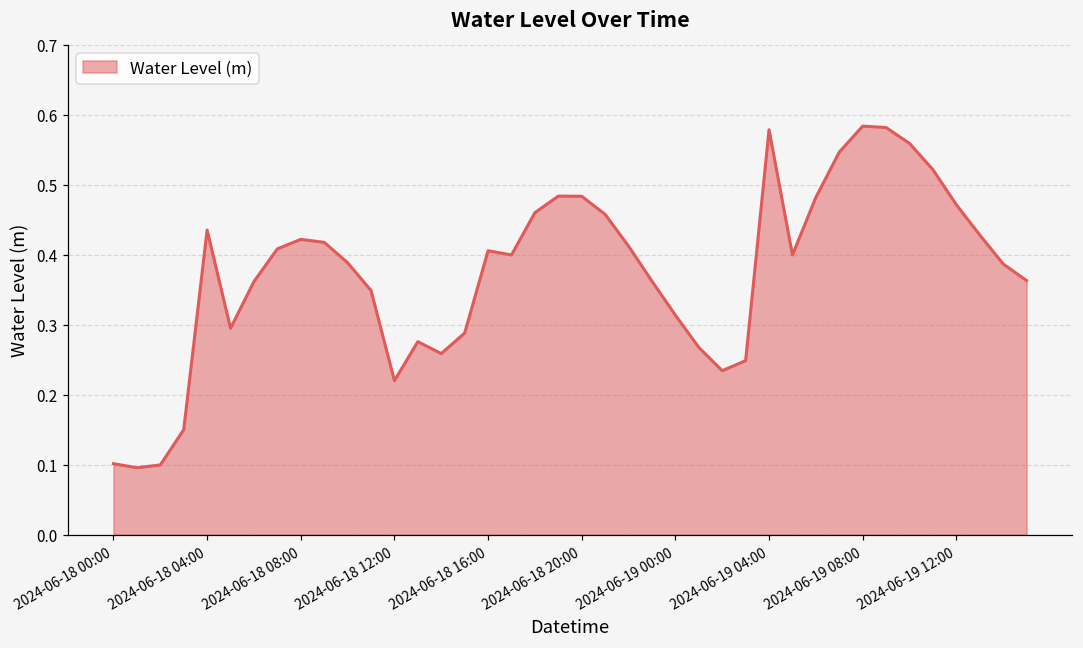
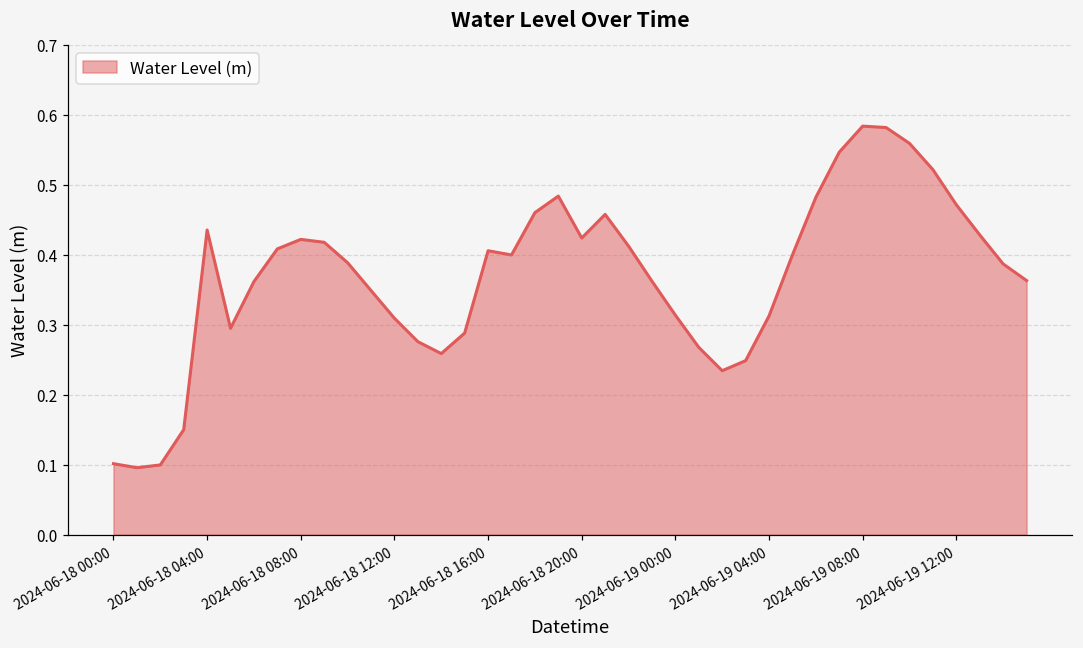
  {
    "2024-06-18 00:00": 0.10,
    "2024-06-18 04:00": 0.44,
    "2024-06-18 08:00": 0.42,
-   "2024-06-18 12:00": 0.22,
+   "2024-06-18 12:00": 0.31,
    "2024-06-18 16:00": 0.41,
-   "2024-06-18 20:00": 0.48,
+   "2024-06-18 20:00": 0.42,
    "2024-06-19 00:00": 0.31,
-   "2024-06-19 04:00": 0.58,
+   "2024-06-19 04:00": 0.31,
    "2024-06-19 08:00": 0.58,
    "2024-06-19 12:00": 0.47
  }
